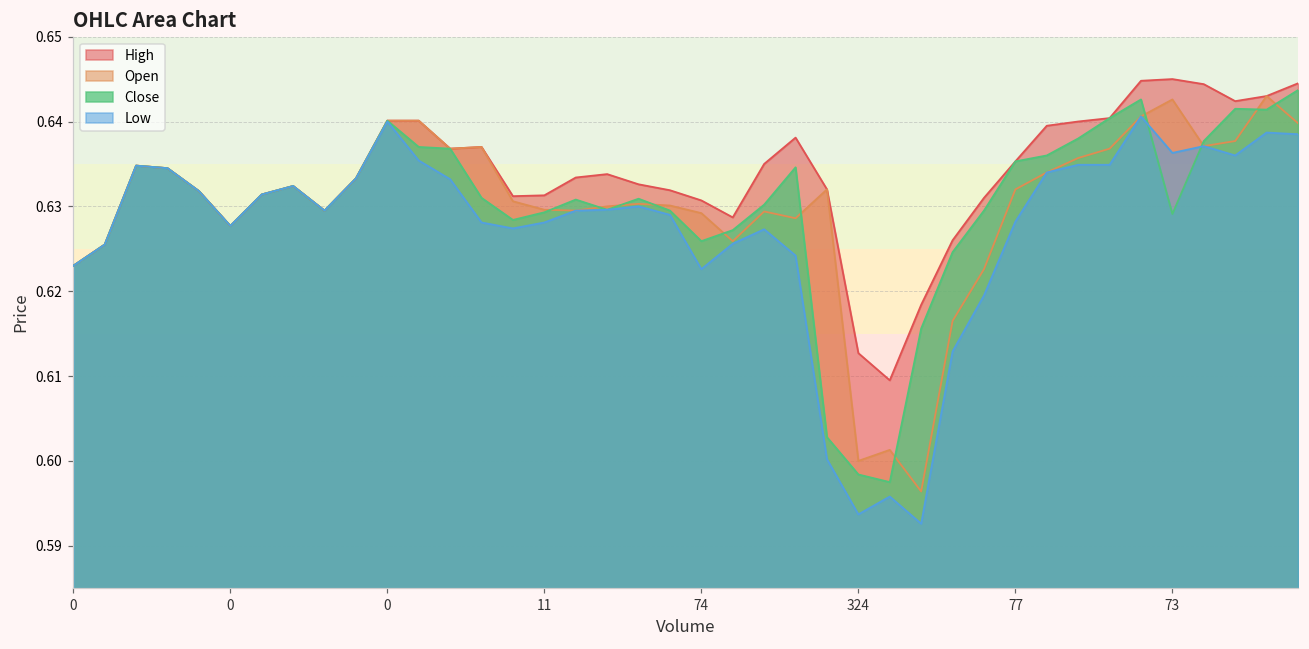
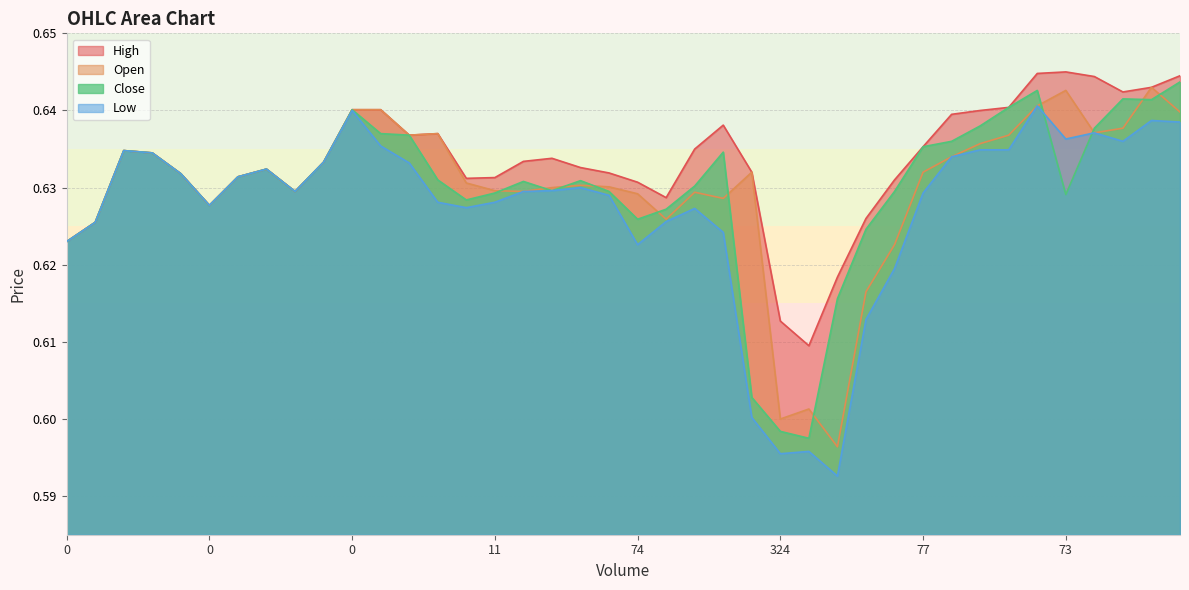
  {
    "Close": {
      "74": 0.626,
      "324": 0.598,
      "73": 0.629
    },
    "Low": {
      "74": 0.623,
-     "324": 0.594,
-     "77": 0.628,
+     "324": 0.596,
+     "77": 0.629,
      "73": 0.636
    }
  }
